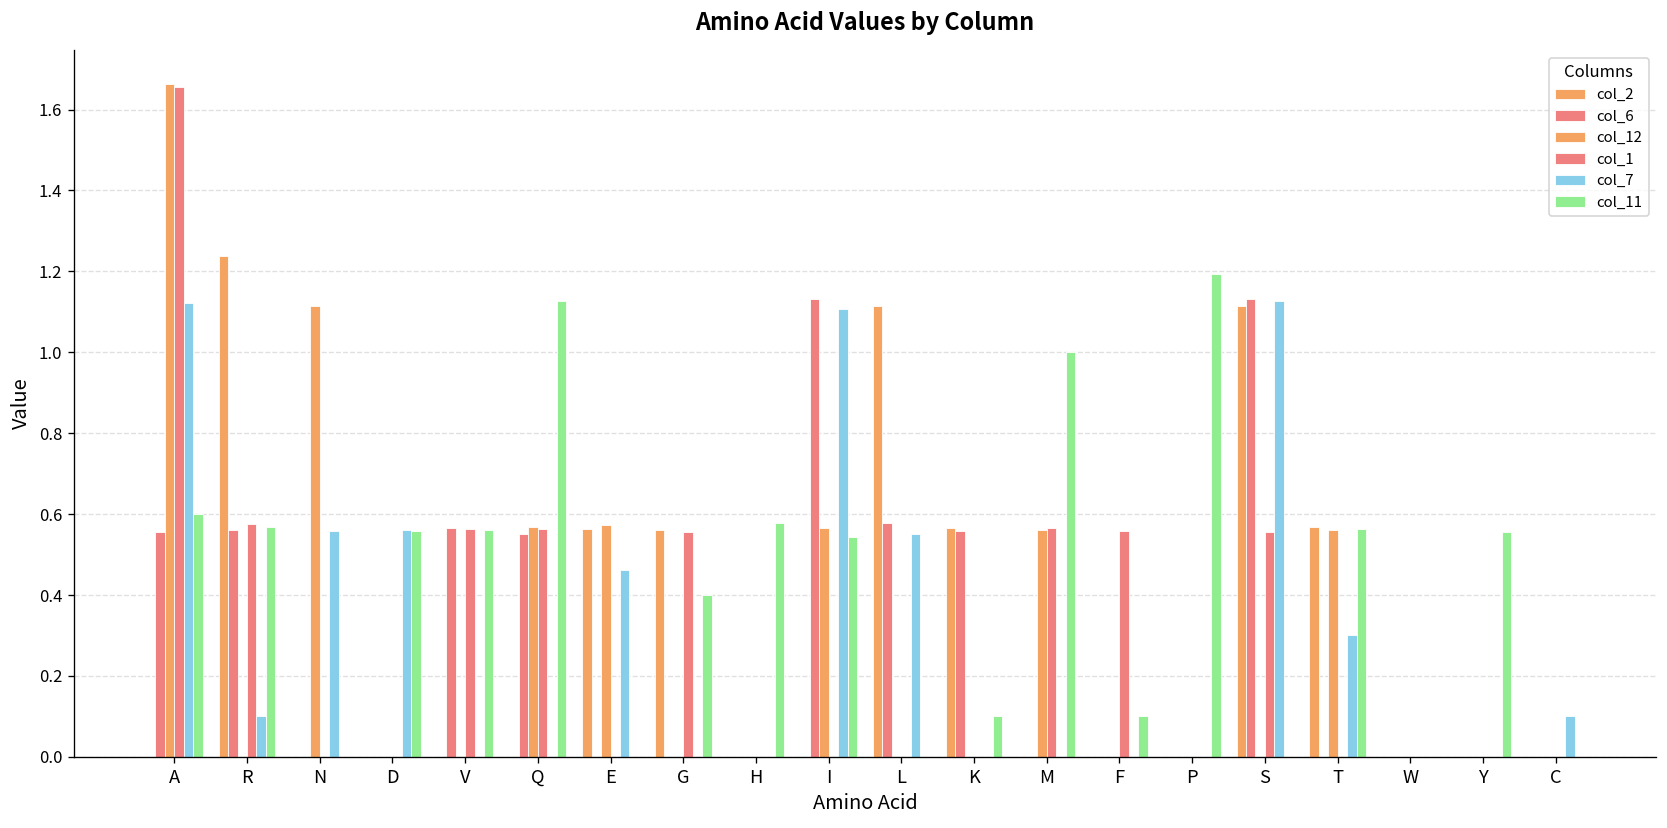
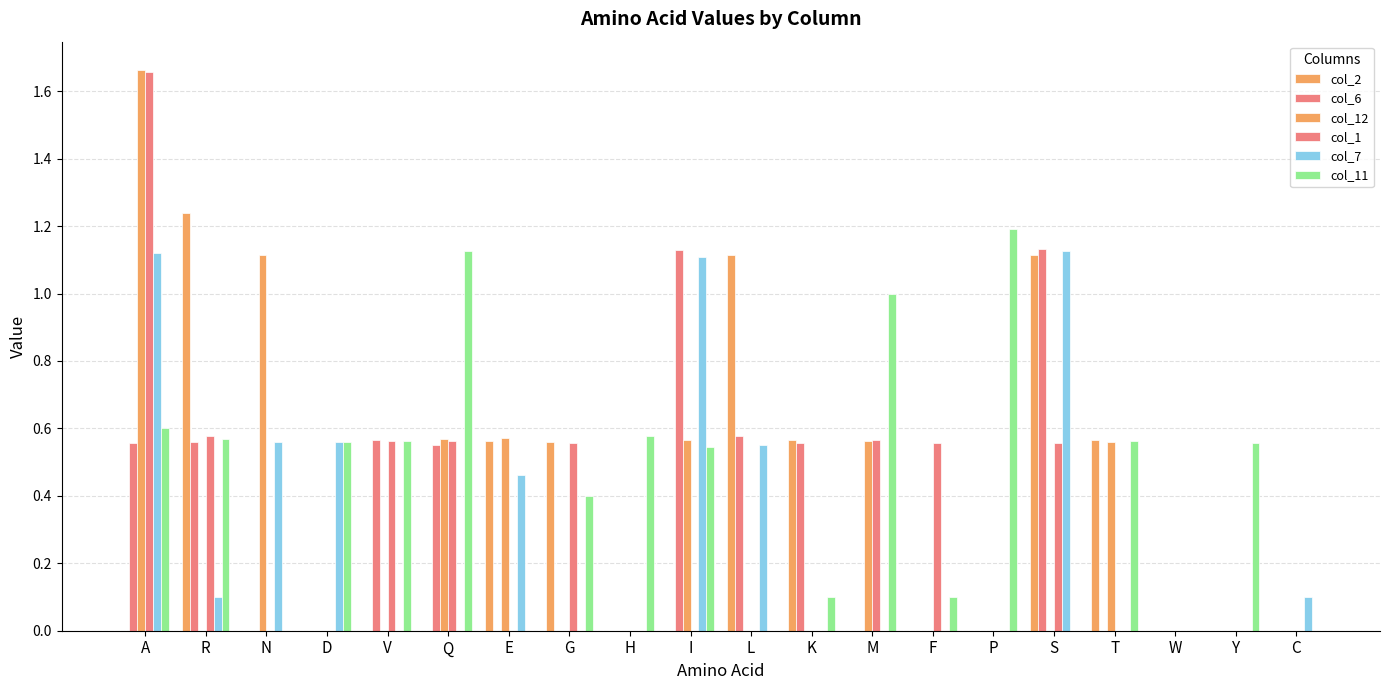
  {
    "col_7": {
      "A": 1.12,
      "R": 0.1,
      "N": 0.56,
      "D": 0.56,
      "V": 0.0,
      "Q": 0.0,
      "E": 0.46,
      "G": 0.0,
      "H": 0.0,
      "I": 1.1,
      "L": 0.55,
      "K": 0.0,
      "M": 0.0,
      "F": 0.0,
      "P": 0.0,
      "S": 1.13,
-     "T": 0.3,
+     "T": 0.0,
      "W": 0.0,
      "Y": 0.0,
      "C": 0.1
    },
    "col_11": {
      "A": 0.6,
      "R": 0.57,
      "N": 0.0,
      "D": 0.56,
      "V": 0.56,
      "Q": 1.13,
      "E": 0.0,
      "G": 0.4,
      "H": 0.58,
      "I": 0.54,
      "L": 0.0,
      "K": 0.1,
      "M": 1.0,
      "F": 0.1,
      "P": 1.2,
      "S": 0.0,
      "T": 0.56,
      "W": 0.0,
      "Y": 0.56,
      "C": 0.0
    }
  }
